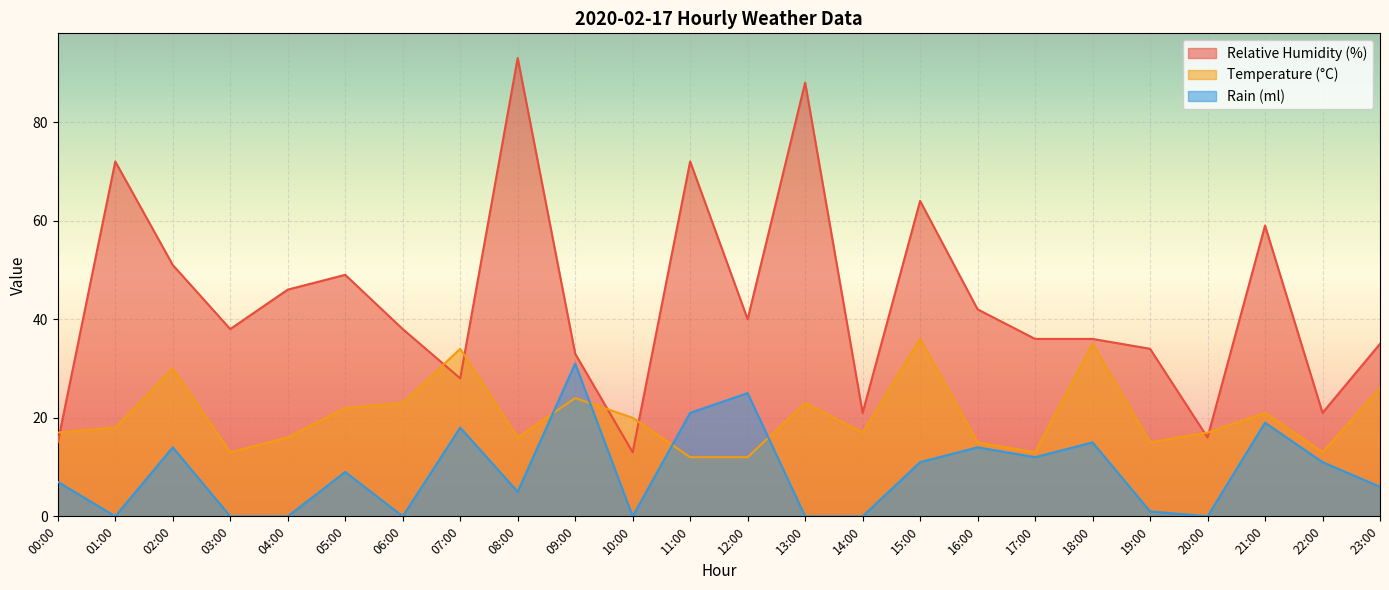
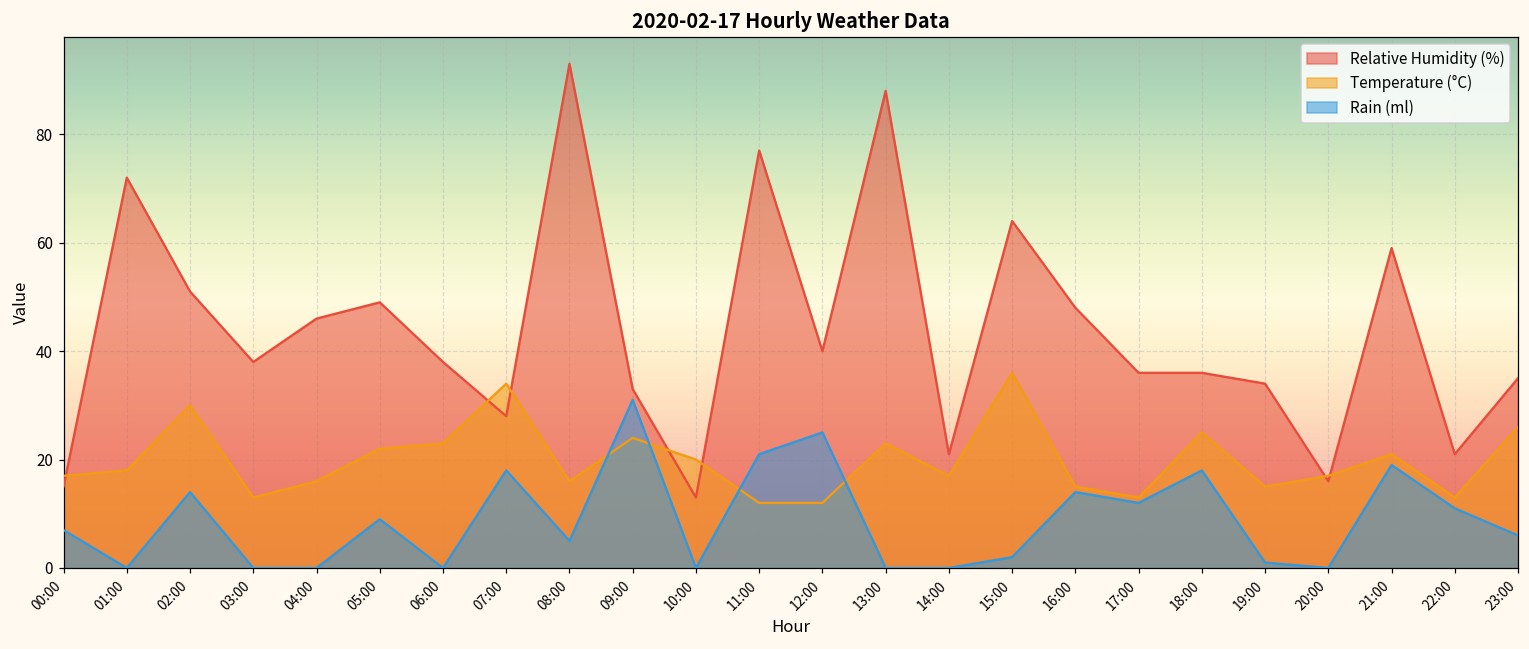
  {
    "Relative Humidity (%)": {
      "00:00": 15,
      "01:00": 72,
      "02:00": 51,
      "03:00": 38,
      "04:00": 46,
      "05:00": 49,
      "06:00": 38,
      "07:00": 28,
      "08:00": 93,
      "09:00": 33,
      "10:00": 13,
-     "11:00": 72,
+     "11:00": 77,
      "12:00": 40,
      "13:00": 88,
      "14:00": 21,
      "15:00": 64,
-     "16:00": 42,
+     "16:00": 48,
      "17:00": 36,
      "18:00": 36,
      "19:00": 34,
      "20:00": 16,
      "21:00": 59,
      "22:00": 21,
      "23:00": 35
    },
    "Temperature (°C)": {
      "00:00": 17,
      "01:00": 18,
      "02:00": 30,
      "03:00": 13,
      "04:00": 16,
      "05:00": 22,
      "06:00": 23,
      "07:00": 34,
      "08:00": 16,
      "09:00": 24,
      "10:00": 20,
      "11:00": 12,
      "12:00": 12,
      "13:00": 23,
      "14:00": 17,
      "15:00": 36,
      "16:00": 15,
      "17:00": 13,
-     "18:00": 35,
+     "18:00": 25,
      "19:00": 15,
      "20:00": 17,
      "21:00": 21,
      "22:00": 13,
      "23:00": 26
    },
    "Rain (ml)": {
      "00:00": 7,
      "01:00": 0,
      "02:00": 14,
      "03:00": 0,
      "04:00": 0,
      "05:00": 9,
      "06:00": 0,
      "07:00": 18,
      "08:00": 5,
      "09:00": 31,
      "10:00": 0,
      "11:00": 21,
      "12:00": 25,
      "13:00": 0,
      "14:00": 0,
-     "15:00": 11,
+     "15:00": 2,
      "16:00": 14,
      "17:00": 12,
-     "18:00": 15,
+     "18:00": 18,
      "19:00": 1,
      "20:00": 0,
      "21:00": 19,
      "22:00": 11,
      "23:00": 6
    }
  }
